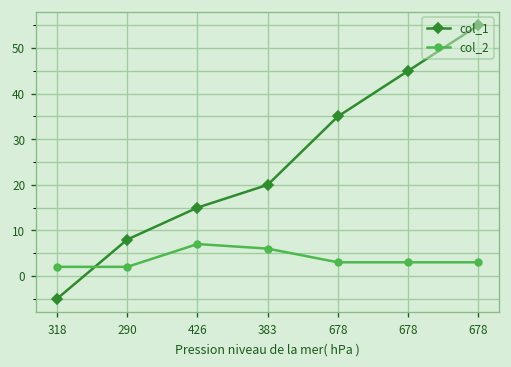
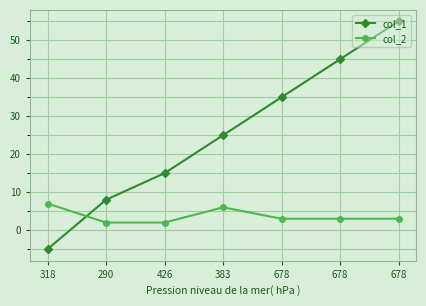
  {
    "col_1": {
      "318": -5,
      "290": 8,
      "426": 15,
-     "383": 20
+     "383": 25
    },
    "col_2": {
-     "318": 2,
+     "318": 7,
      "290": 2,
-     "426": 7,
+     "426": 2,
      "383": 6
    }
  }
